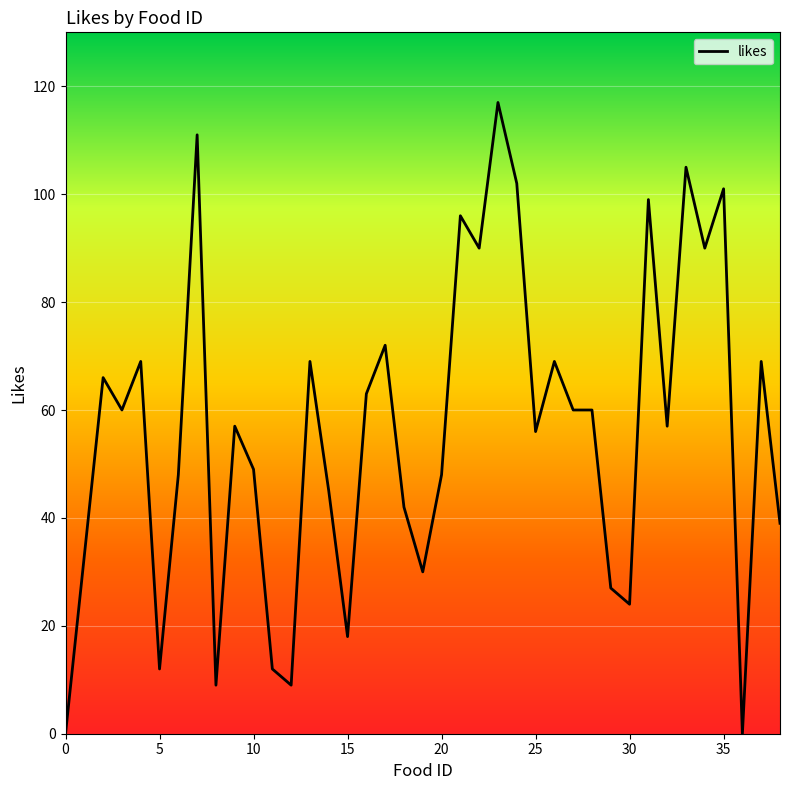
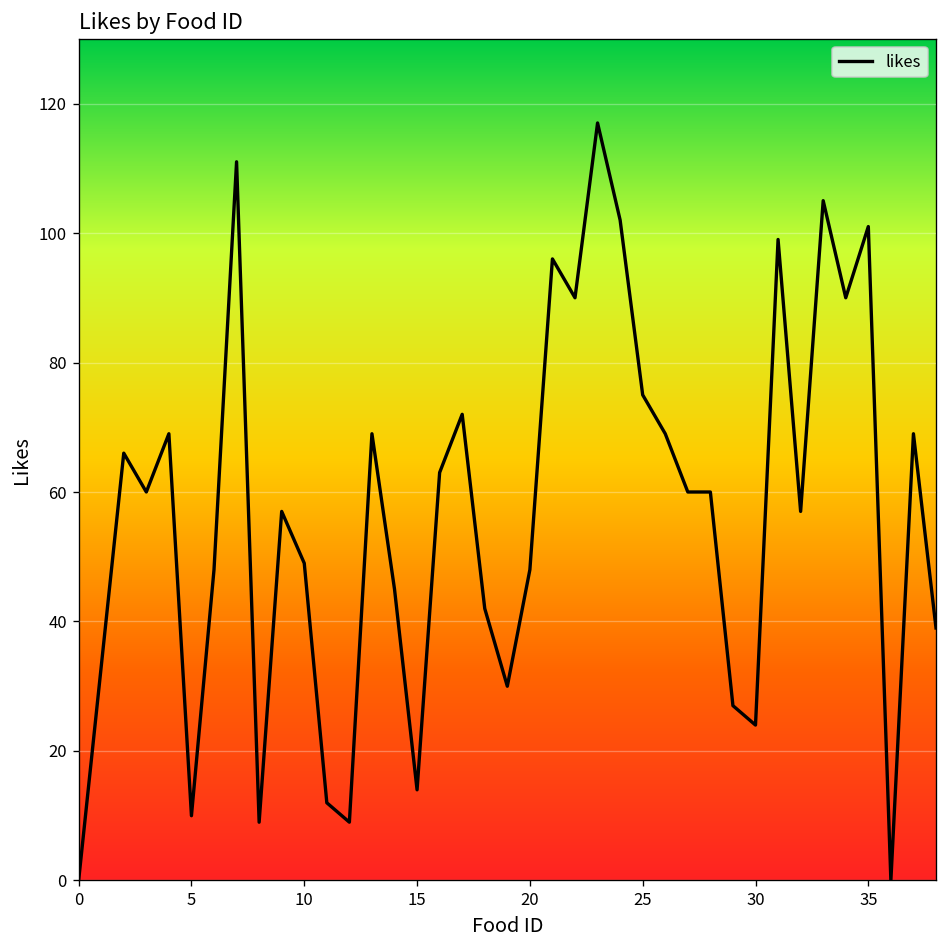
  {
    "0": 0,
-   "5": 12,
+   "5": 10,
    "10": 49,
-   "15": 18,
+   "15": 14,
    "20": 48,
-   "25": 56,
+   "25": 75,
    "30": 24,
    "35": 101
  }
